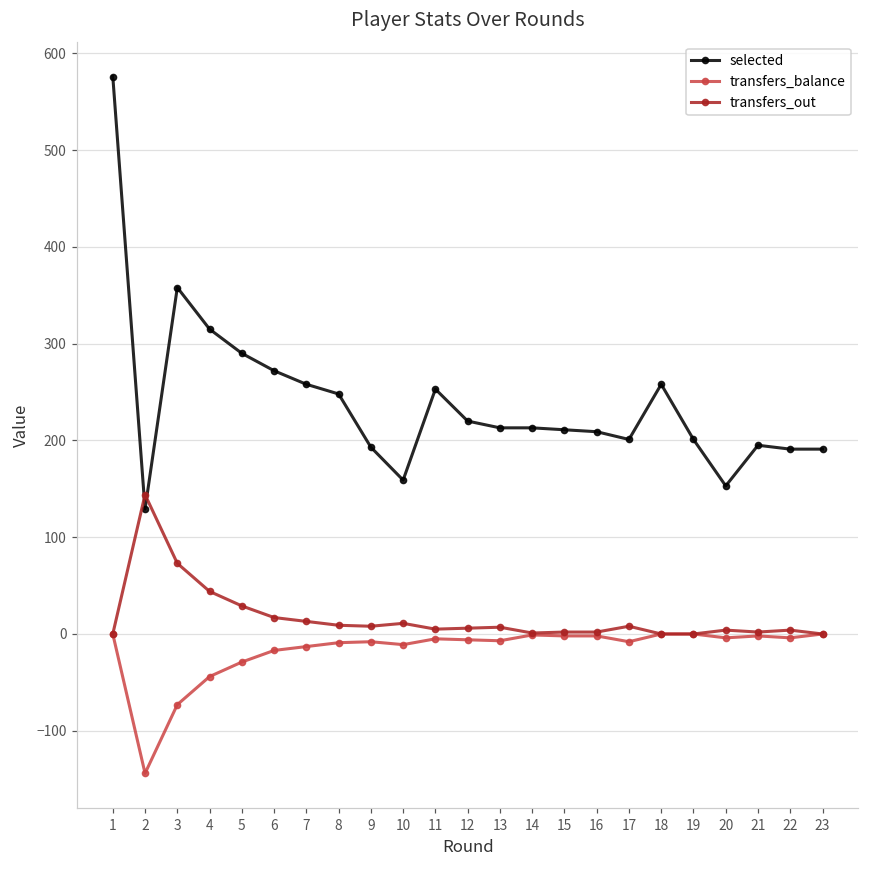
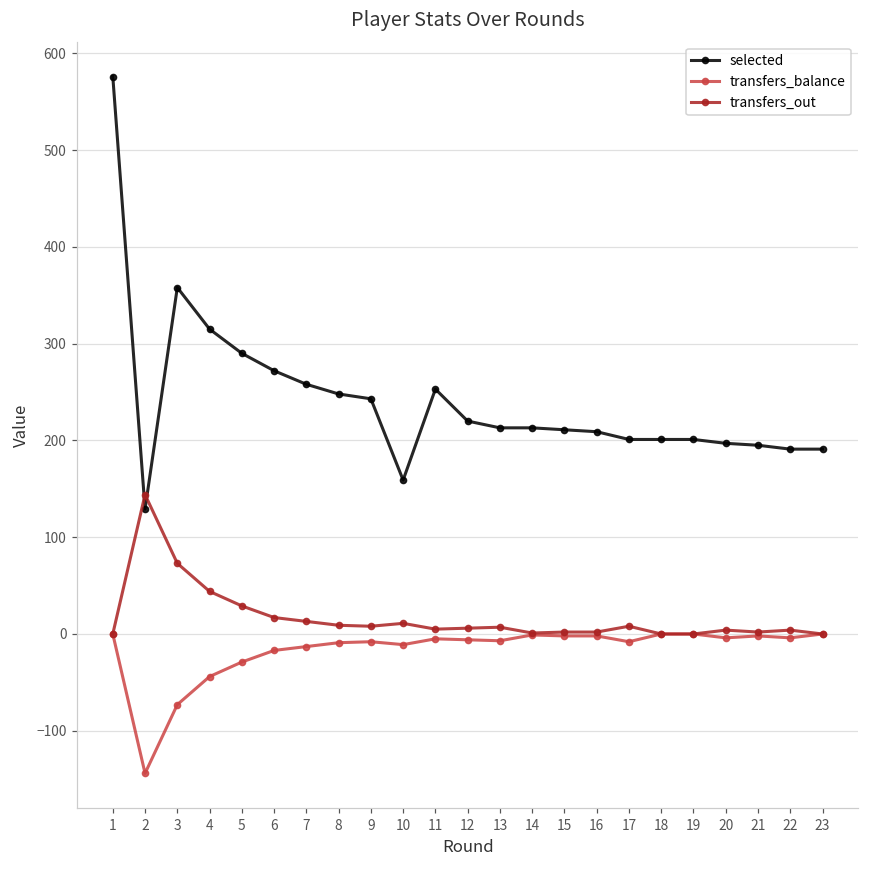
  {
    "selected": {
      "1": 580,
      "2": 130,
      "3": 360,
      "4": 320,
      "5": 290,
      "6": 270,
      "7": 260,
      "8": 250,
-     "9": 190,
+     "9": 240,
      "10": 160,
      "11": 250,
      "12": 220,
      "13": 210,
      "14": 210,
      "15": 210,
      "16": 210,
      "17": 200,
-     "18": 260,
+     "18": 200,
      "19": 200,
-     "20": 150,
+     "20": 200,
      "21": 200,
      "22": 190,
      "23": 190
    }
  }
